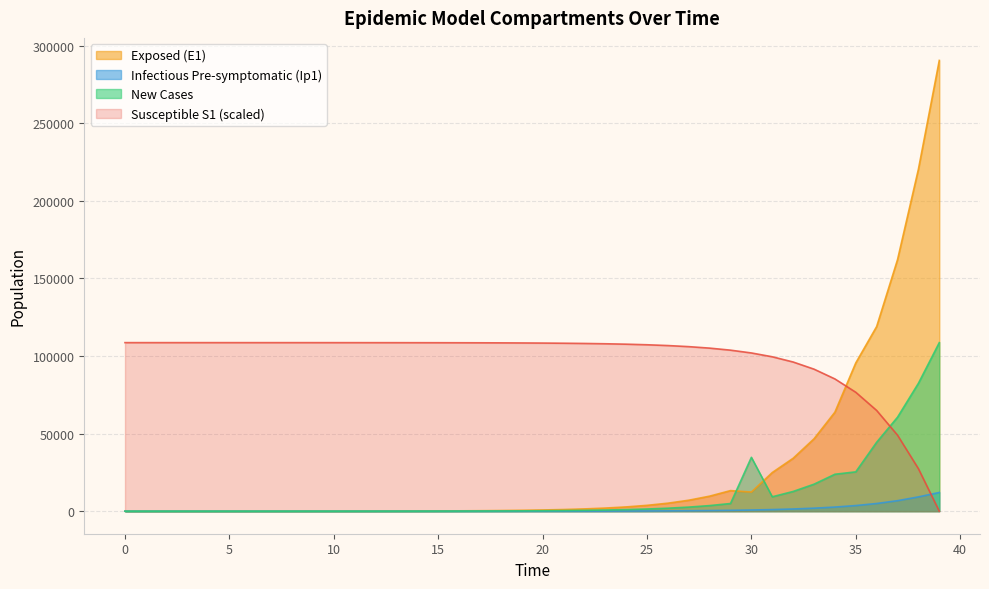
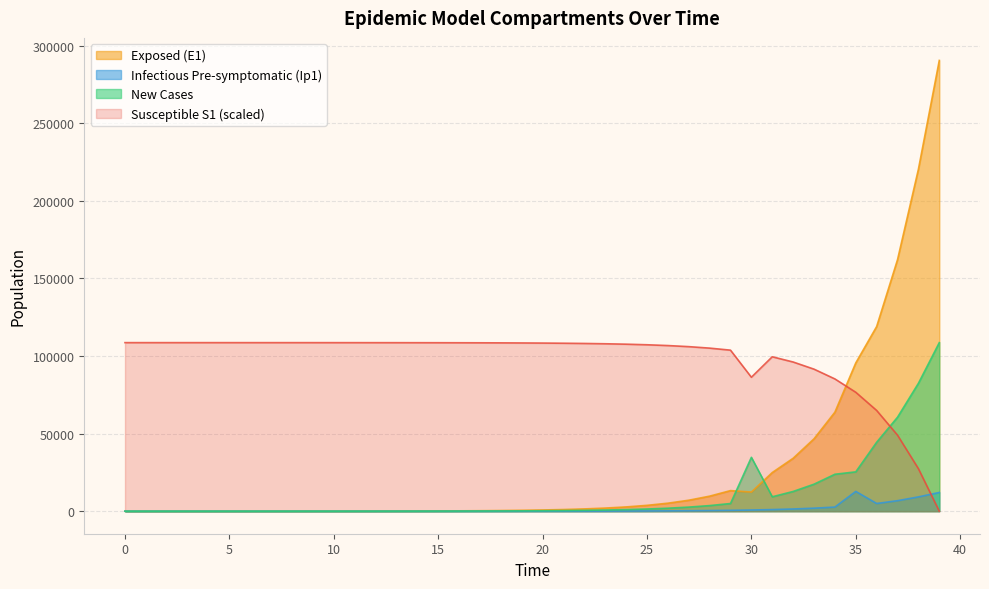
  {
    "Exposed (E1)": {
      "25": 4000,
      "30": 12000,
      "35": 96000
    },
    "Infectious Pre-symptomatic (Ip1)": {
      "30": 1000,
-     "35": 4000
+     "35": 13000
    },
    "New Cases": {
      "30": 35000,
      "35": 25000
    },
    "Susceptible S1 (scaled)": {
      "0": 109000,
      "5": 109000,
      "10": 109000,
      "15": 109000,
      "20": 108000,
      "25": 107000,
-     "30": 102000,
+     "30": 86000,
      "35": 77000
    }
  }
